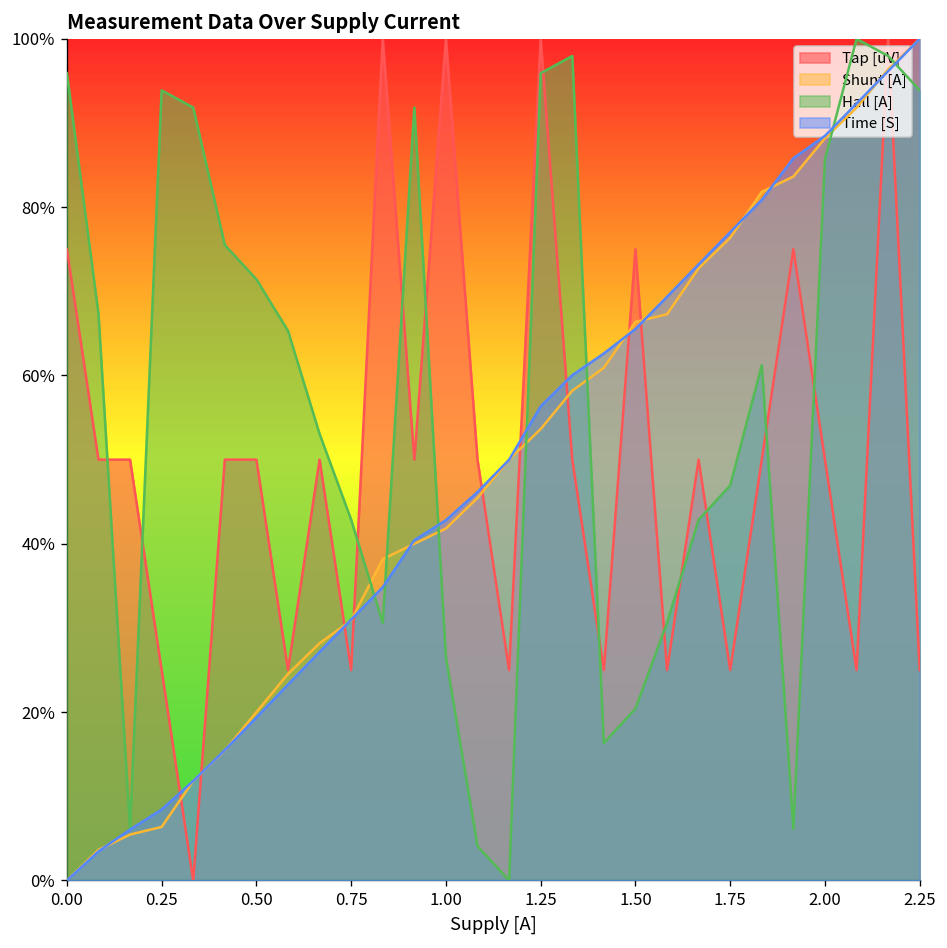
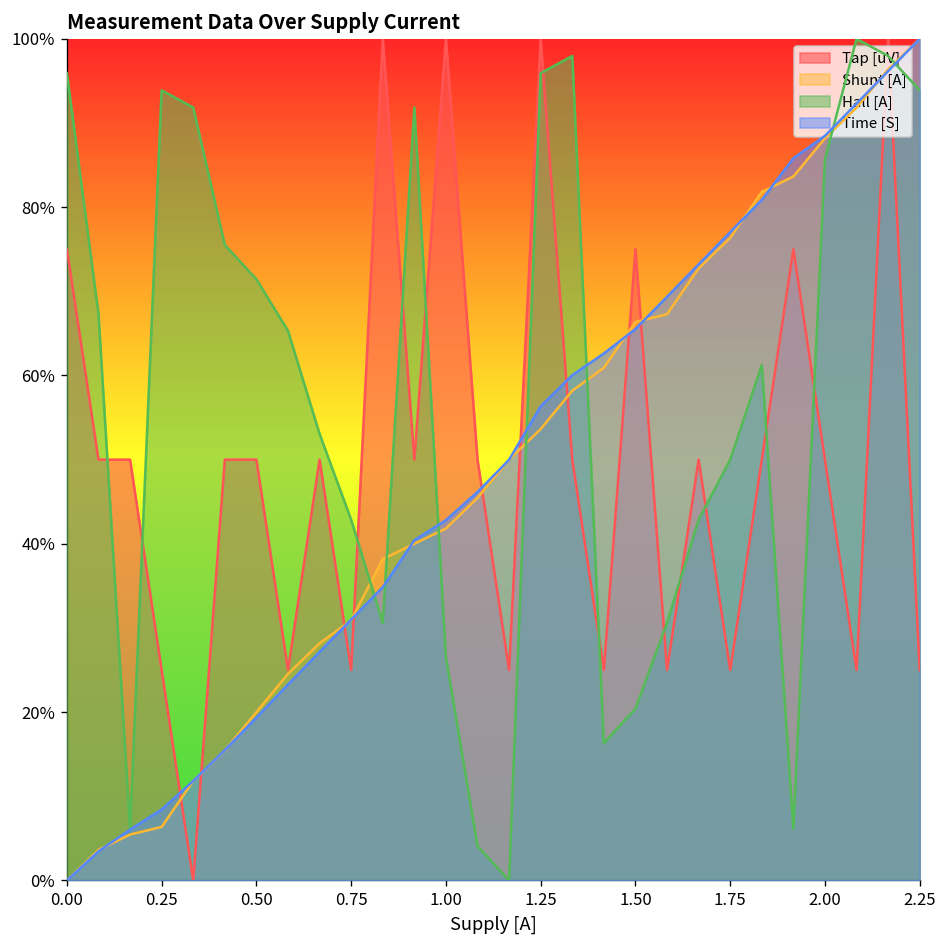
  {
    "Tap [uV]": {
      "0.00": "75%",
      "0.25": "25%",
      "0.50": "50%",
      "0.75": "25%",
      "1.00": "100%",
      "1.25": "100%",
      "1.50": "75%",
      "1.75": "25%",
      "2.00": "50%",
      "2.25": "25%"
    },
    "Shunt [A]": {
      "0.25": "6%",
      "0.50": "20%",
      "1.00": "42%",
      "1.25": "54%",
      "1.50": "66%",
      "1.75": "76%"
    },
    "Hall [A]": {
      "0.00": "96%",
      "0.25": "94%",
      "0.50": "71%",
      "0.75": "43%",
      "1.00": "27%",
      "1.25": "96%",
      "1.50": "20%",
-     "1.75": "47%",
+     "1.75": "50%",
      "2.00": "86%",
      "2.25": "94%"
    },
    "Time [S]": {
      "0.25": "8%",
      "0.50": "19%",
      "1.00": "43%",
      "1.25": "56%",
      "1.50": "66%",
      "1.75": "77%"
    }
  }
